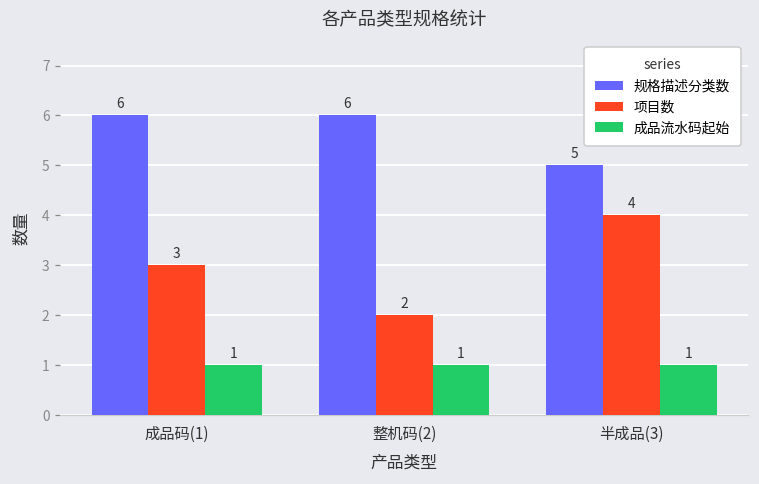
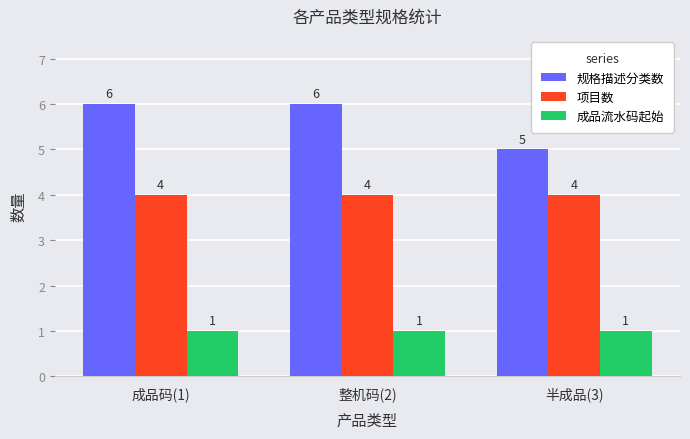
  {
    "规格描述分类数": {
      "成品码(1)": 6,
      "整机码(2)": 6,
      "半成品(3)": 5
    },
    "项目数": {
-     "成品码(1)": 3,
-     "整机码(2)": 2,
+     "成品码(1)": 4,
+     "整机码(2)": 4,
      "半成品(3)": 4
    },
    "成品流水码起始": {
      "成品码(1)": 1,
      "整机码(2)": 1,
      "半成品(3)": 1
    }
  }
